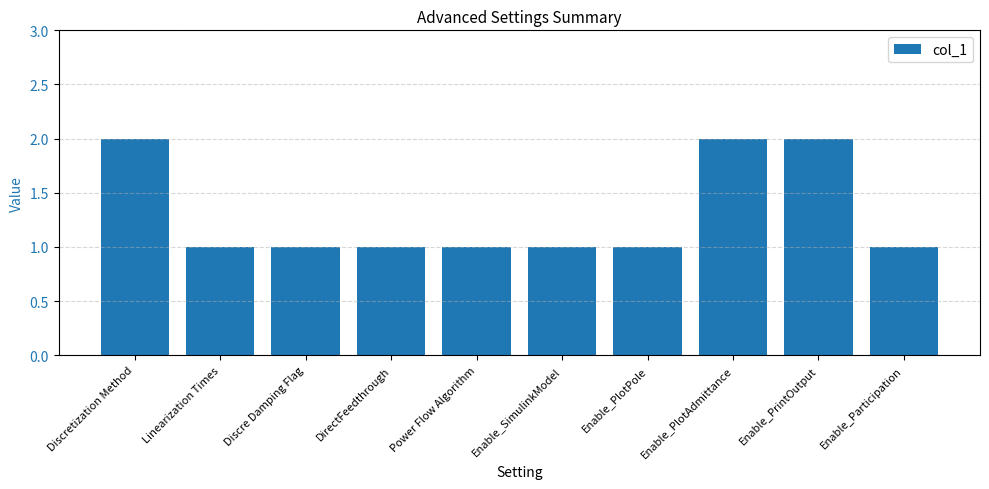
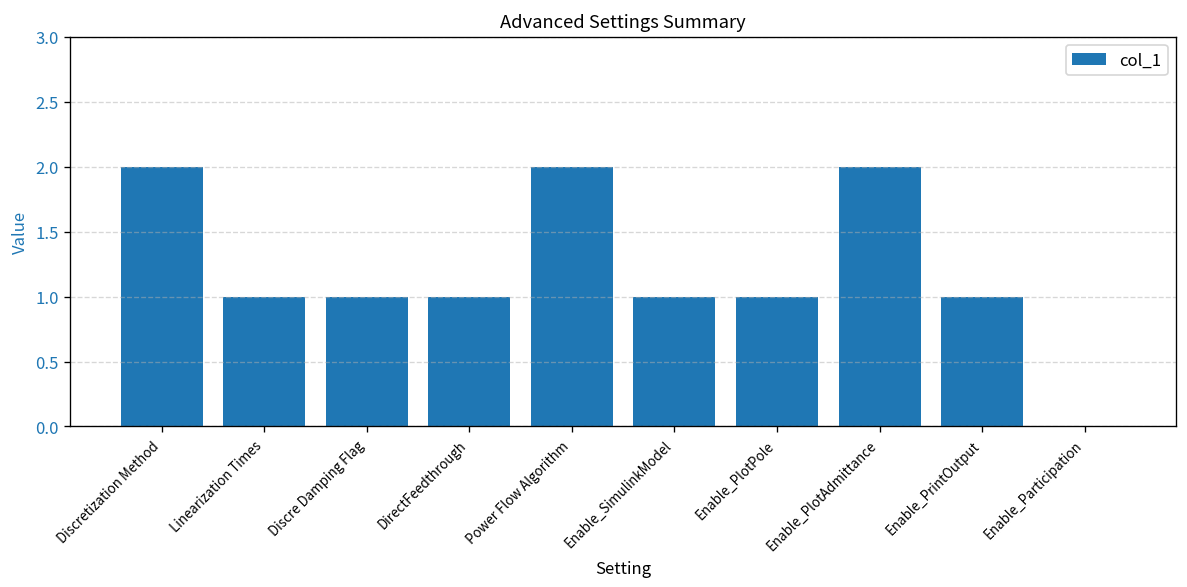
  {
    "Discretization Method": 2,
    "Linearization Times": 1,
    "Discre Damping Flag": 1,
    "DirectFeedthrough": 1,
-   "Power Flow Algorithm": 1,
+   "Power Flow Algorithm": 2,
    "Enable_SimulinkModel": 1,
    "Enable_PlotPole": 1,
    "Enable_PlotAdmittance": 2,
-   "Enable_PrintOutput": 2,
-   "Enable_Participation": 1
+   "Enable_PrintOutput": 1,
+   "Enable_Participation": 0
  }
